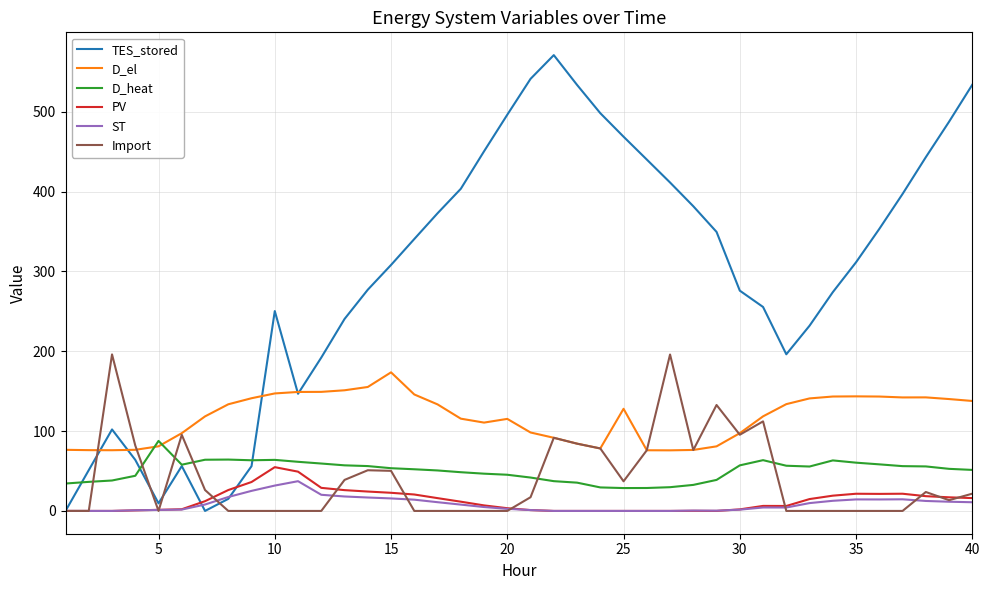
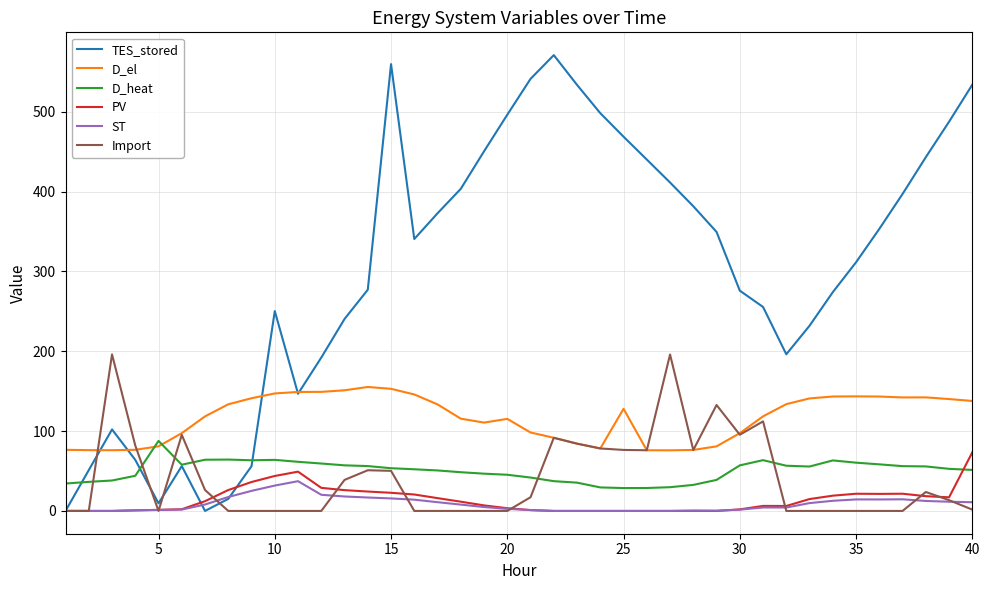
  {
    "TES_stored": {
      "5": 10,
      "10": 250,
-     "15": 310,
+     "15": 560,
      "20": 500,
      "25": 470,
      "30": 280,
      "35": 310,
      "40": 530
    },
    "D_el": {
      "5": 80,
      "10": 150,
-     "15": 170,
+     "15": 150,
      "20": 120,
      "25": 130,
      "35": 140,
      "40": 140
    },
    "D_heat": {
      "5": 90,
      "10": 60,
      "15": 50,
      "20": 50,
      "25": 30,
      "30": 60,
      "35": 60,
      "40": 50
    },
    "PV": {
-     "10": 50,
+     "10": 40,
      "15": 20,
      "35": 20,
-     "40": 20
+     "40": 70
    },
    "ST": {
      "10": 30,
      "15": 20,
      "35": 10,
      "40": 10
    },
    "Import": {
      "10": 0,
      "15": 50,
-     "25": 40,
+     "25": 80,
      "35": 0,
-     "40": 20
+     "40": 0
    }
  }
